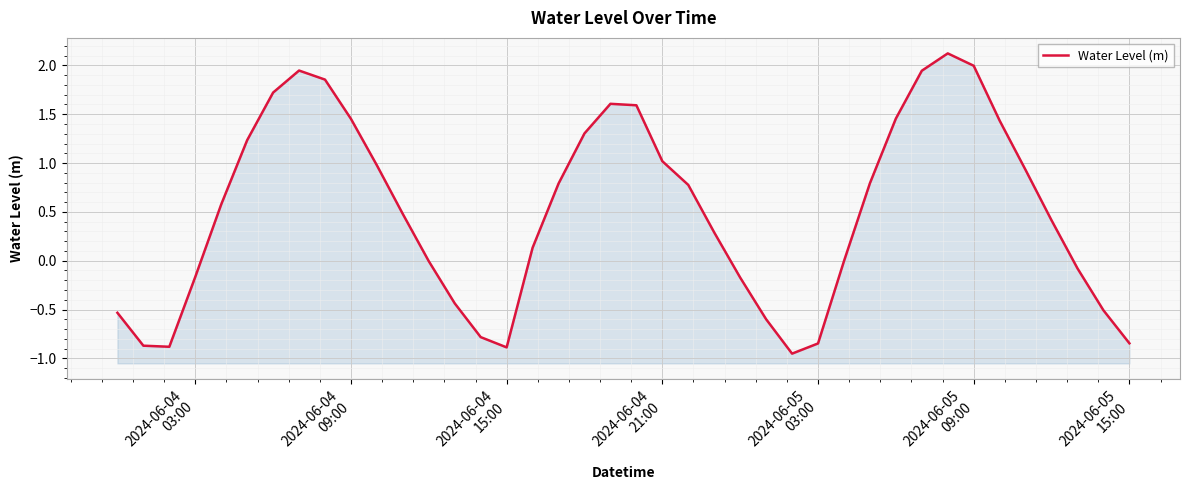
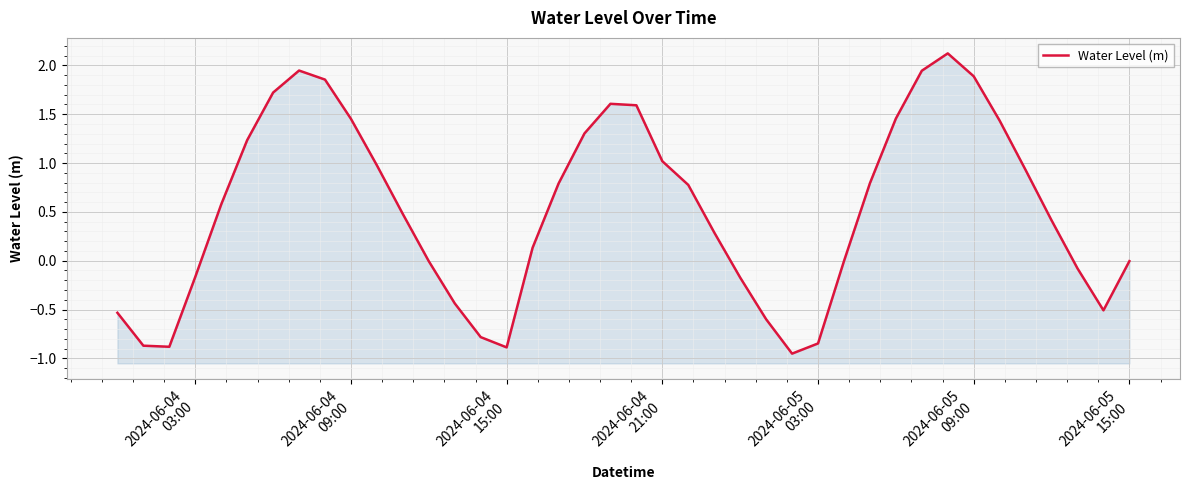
  {
    "2024-06-04 03:00": -0.2,
    "2024-06-04 09:00": 1.5,
    "2024-06-04 15:00": -0.9,
    "2024-06-04 21:00": 1.0,
    "2024-06-05 03:00": -0.8,
-   "2024-06-05 09:00": 2.0,
-   "2024-06-05 15:00": -0.8
+   "2024-06-05 09:00": 1.9,
+   "2024-06-05 15:00": 0.0
  }
